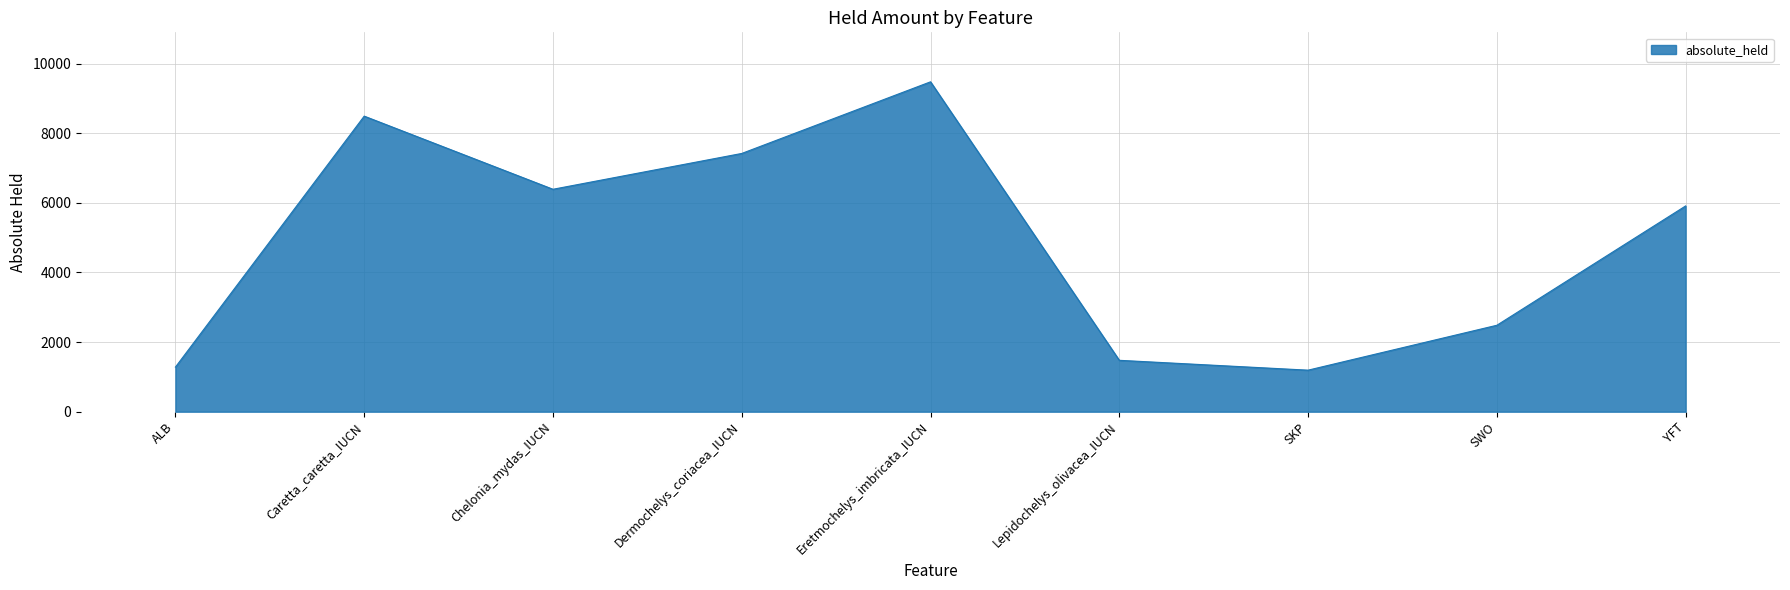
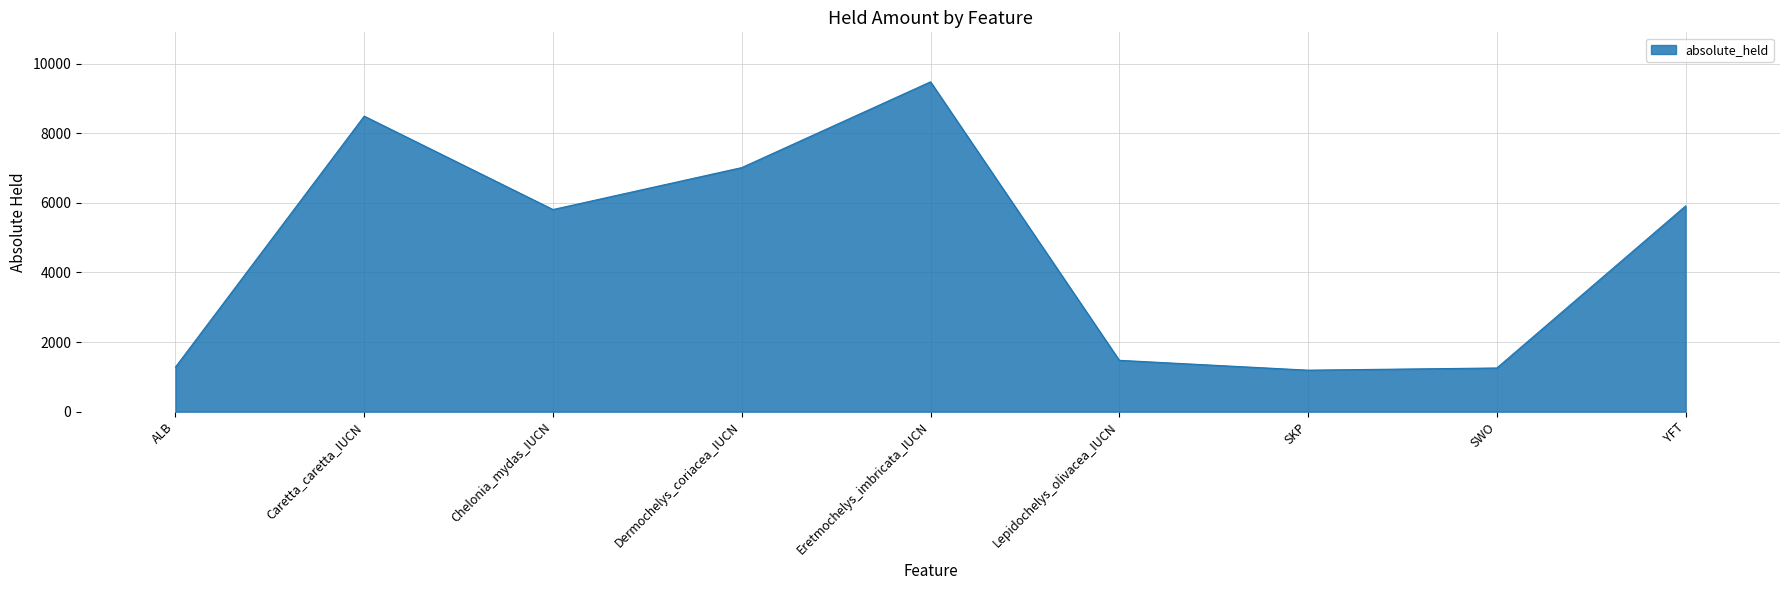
  {
    "ALB": 1300,
    "Caretta_caretta_IUCN": 8500,
-   "Chelonia_mydas_IUCN": 6400,
-   "Dermochelys_coriacea_IUCN": 7400,
+   "Chelonia_mydas_IUCN": 5800,
+   "Dermochelys_coriacea_IUCN": 7000,
    "Eretmochelys_imbricata_IUCN": 9500,
    "Lepidochelys_olivacea_IUCN": 1500,
    "SKP": 1200,
-   "SWO": 2500,
+   "SWO": 1300,
    "YFT": 5900
  }
